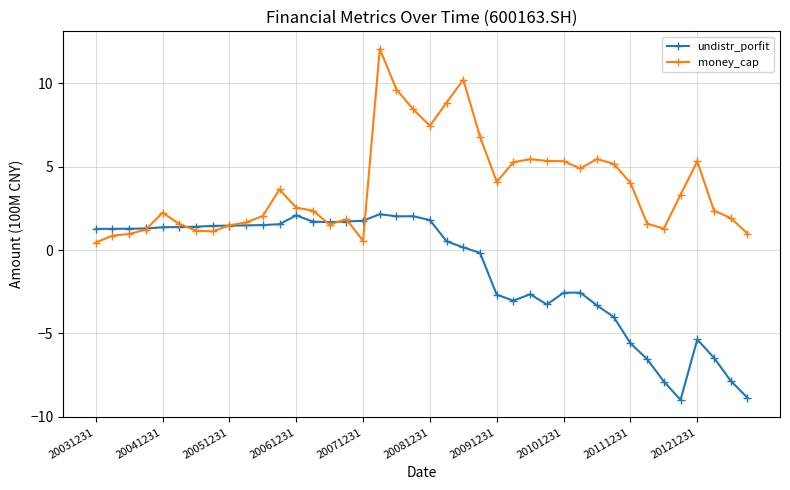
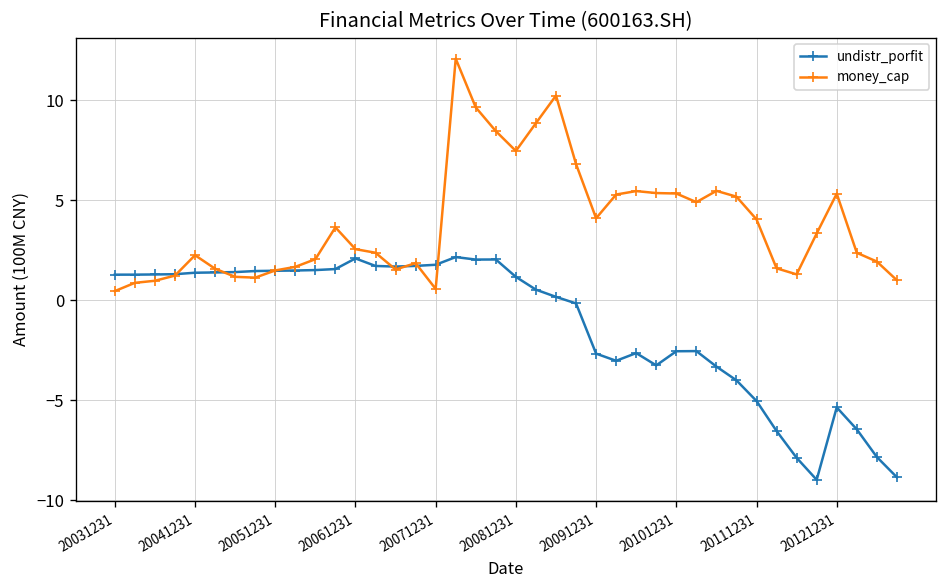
  {
    "undistr_porfit": {
      "20031231": 1.3,
      "20041231": 1.4,
      "20061231": 2.1,
      "20071231": 1.8,
-     "20081231": 1.8,
+     "20081231": 1.2,
      "20091231": -2.7,
      "20101231": -2.6,
-     "20111231": -5.6,
+     "20111231": -5.0,
      "20121231": -5.4
    },
    "money_cap": {
      "20031231": 0.4,
      "20041231": 2.2,
      "20061231": 2.5,
      "20071231": 0.6,
      "20081231": 7.5,
      "20091231": 4.1,
      "20101231": 5.3,
      "20111231": 4.0,
      "20121231": 5.3
    }
  }
